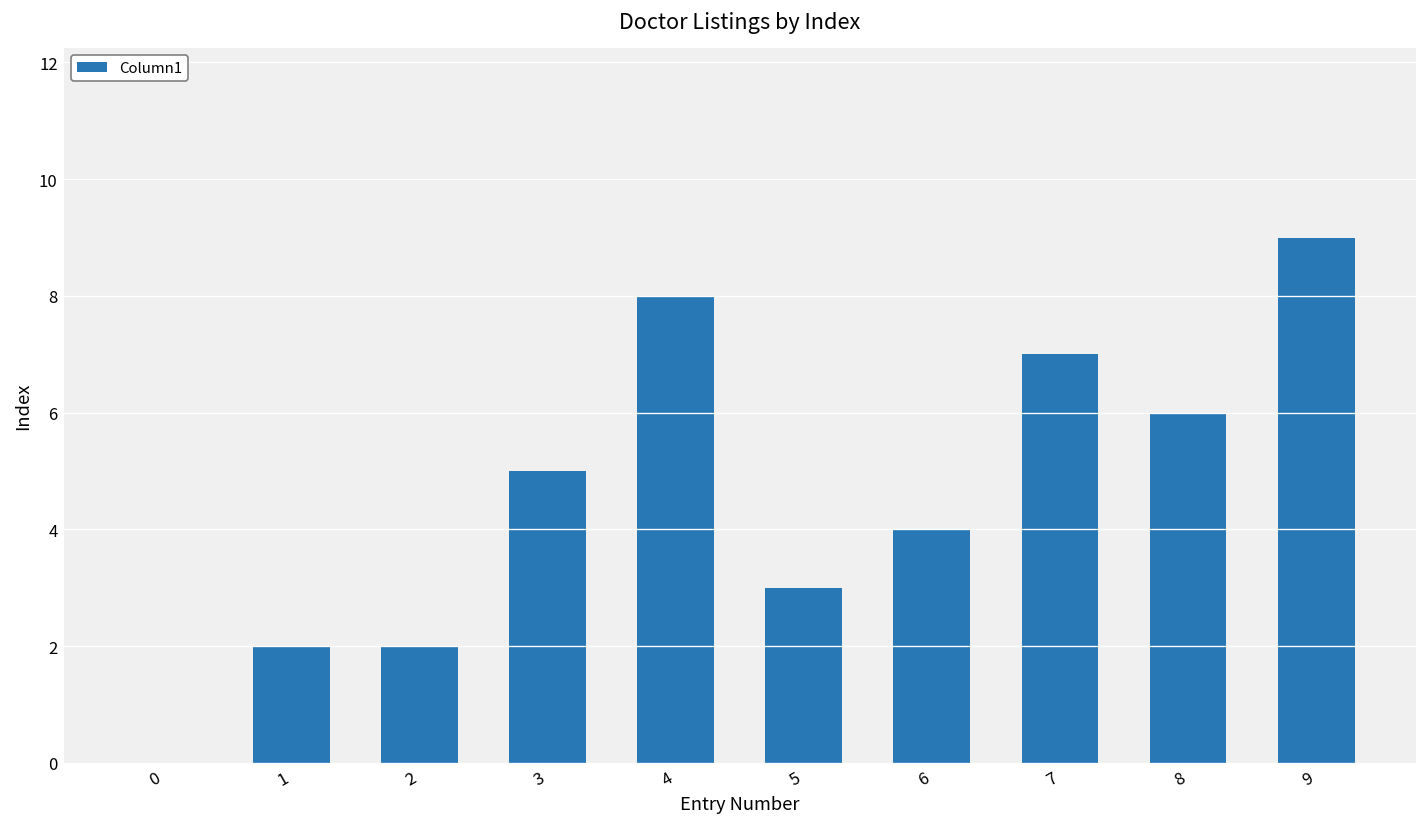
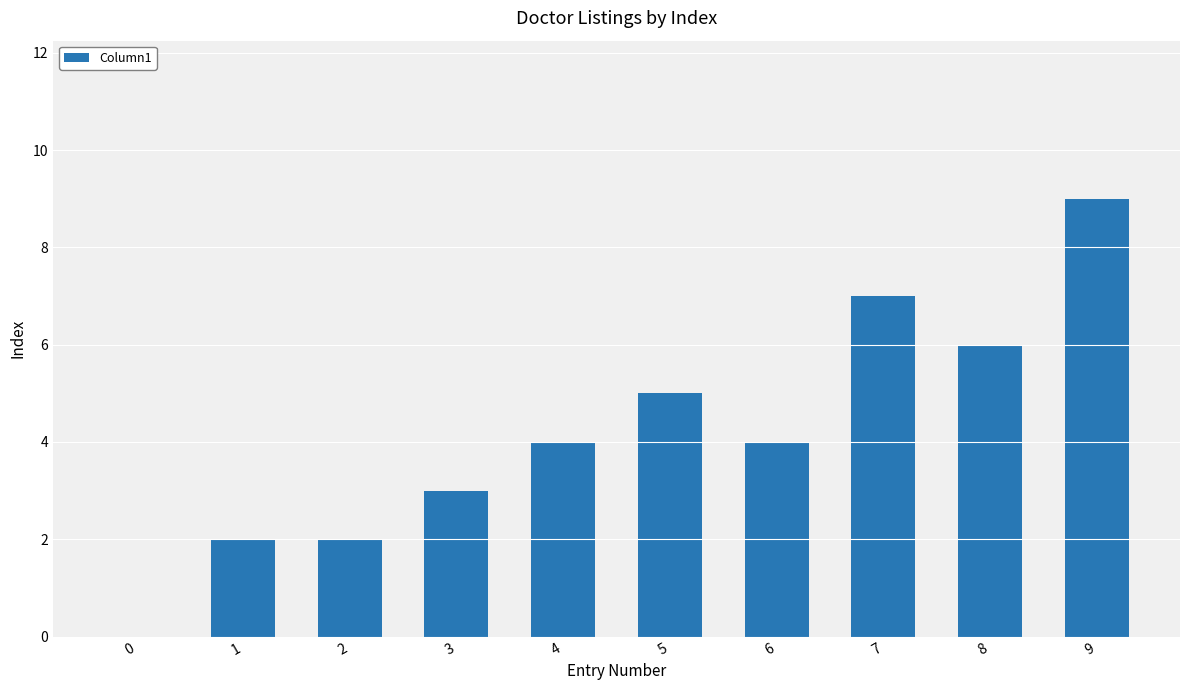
  {
    "0": 0,
    "1": 2,
    "2": 2,
-   "3": 5,
-   "4": 8,
-   "5": 3,
+   "3": 3,
+   "4": 4,
+   "5": 5,
    "6": 4,
    "7": 7,
    "8": 6,
    "9": 9
  }
